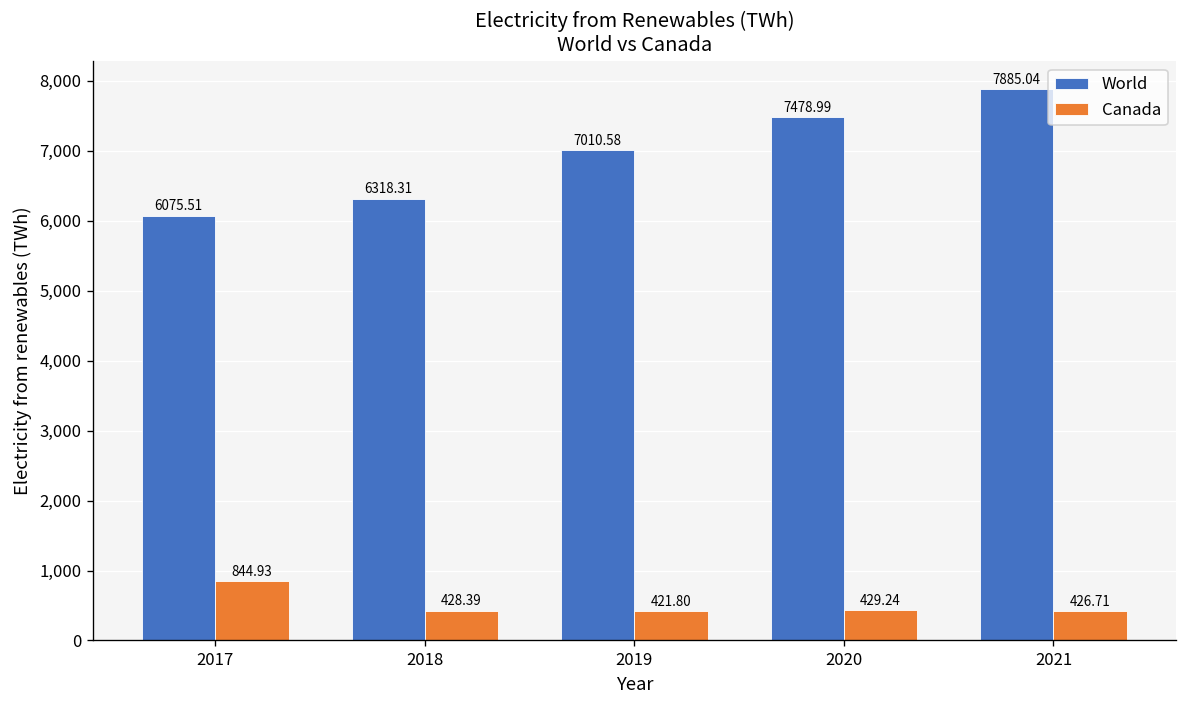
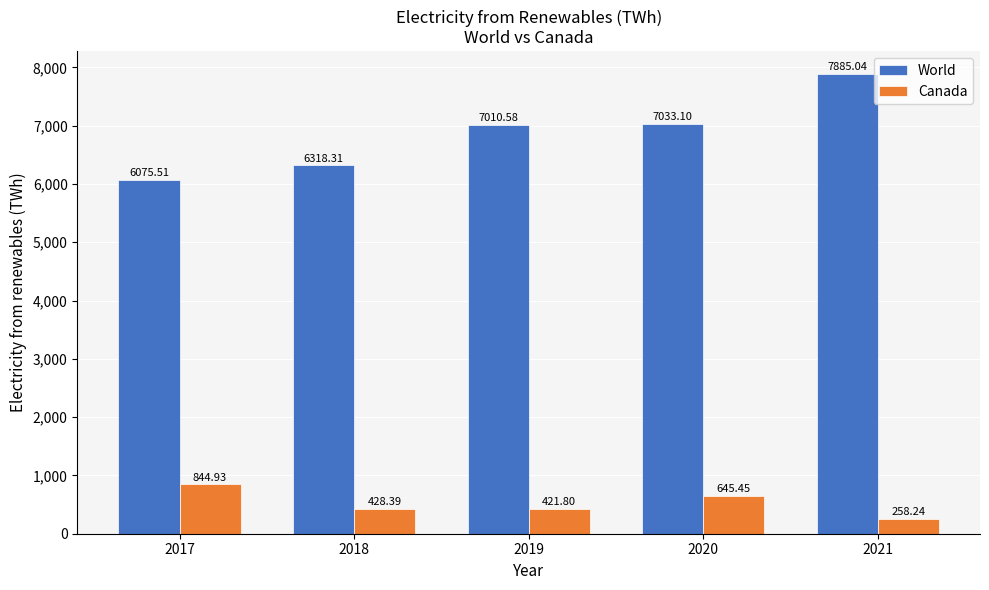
  {
    "World": {
      "2017": 6075.51,
      "2018": 6318.31,
      "2019": 7010.58,
-     "2020": 7478.99,
+     "2020": 7033.10,
      "2021": 7885.04
    },
    "Canada": {
      "2017": 844.93,
      "2018": 428.39,
      "2019": 421.80,
-     "2020": 429.24,
-     "2021": 426.71
+     "2020": 645.45,
+     "2021": 258.24
    }
  }
